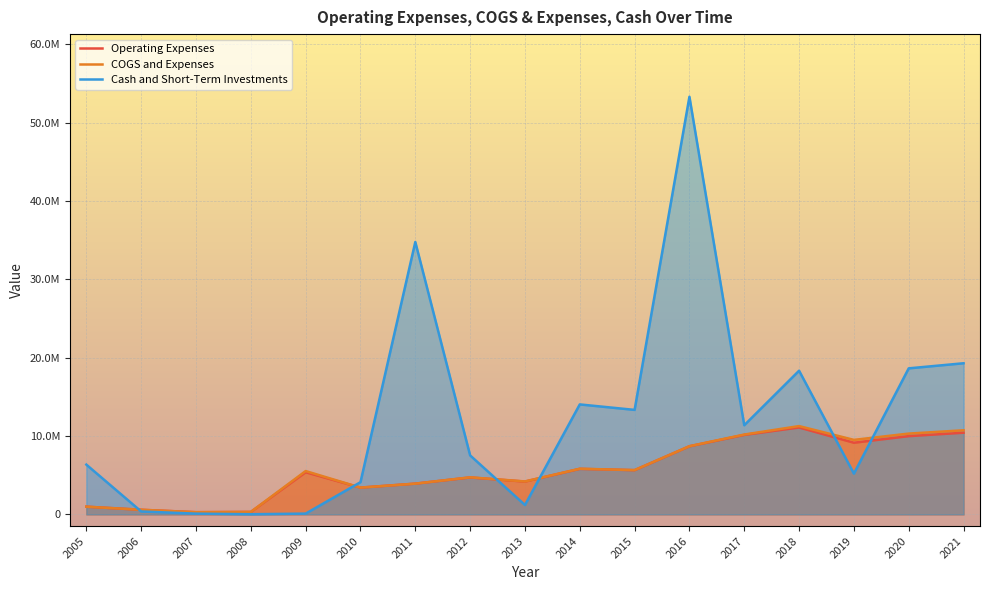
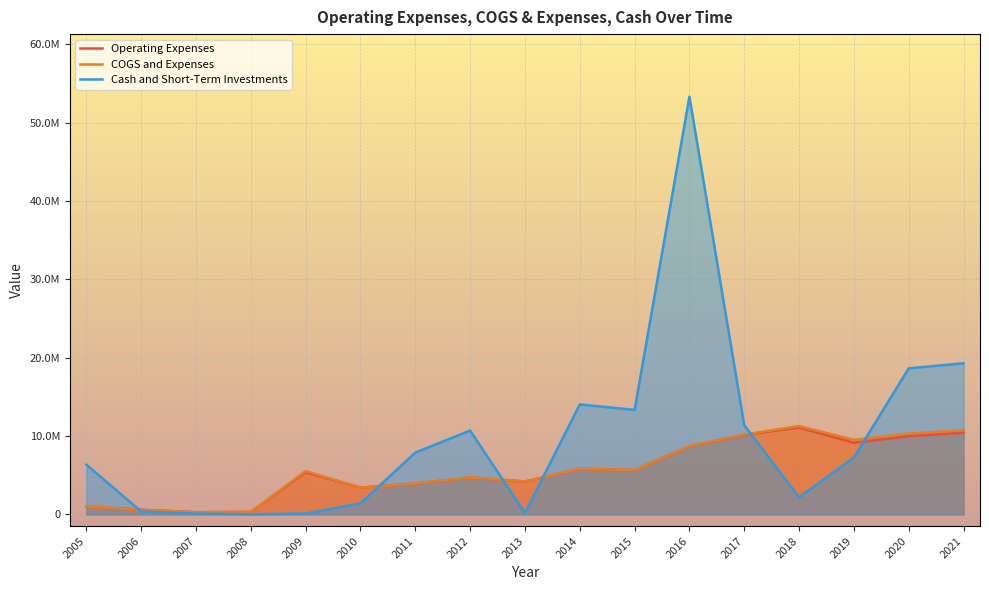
  {
    "Cash and Short-Term Investments": {
      "2005": 6000000,
      "2009": 0,
-     "2010": 4000000,
-     "2011": 35000000,
-     "2012": 8000000,
-     "2013": 1000000,
+     "2010": 1000000,
+     "2011": 8000000,
+     "2012": 11000000,
+     "2013": 0,
      "2014": 14000000,
      "2015": 13000000,
      "2016": 53000000,
      "2017": 11000000,
-     "2018": 18000000,
-     "2019": 5000000,
+     "2018": 2000000,
+     "2019": 7000000,
      "2020": 19000000,
      "2021": 19000000
    }
  }
